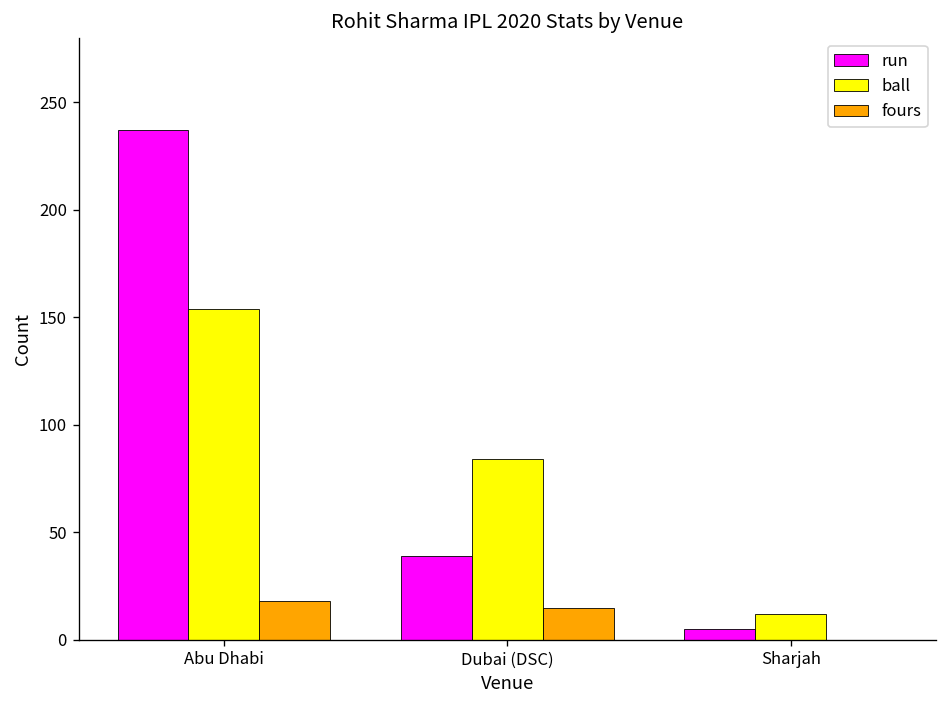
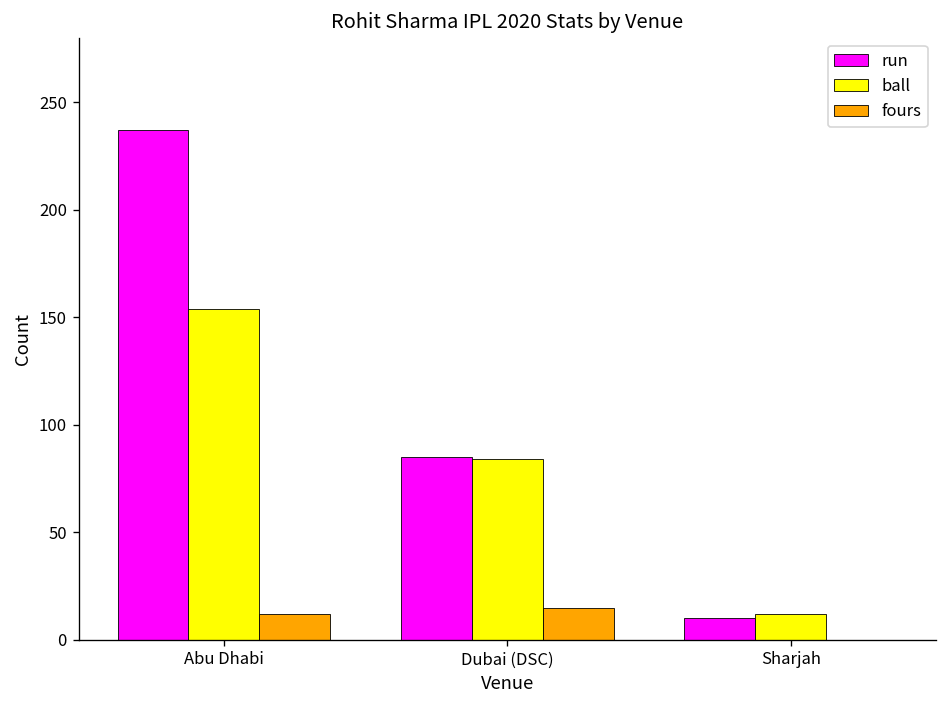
  {
    "run": {
      "Abu Dhabi": 237,
-     "Dubai (DSC)": 39,
-     "Sharjah": 5
+     "Dubai (DSC)": 85,
+     "Sharjah": 10
    },
    "ball": {
      "Abu Dhabi": 154,
      "Dubai (DSC)": 84,
      "Sharjah": 12
    },
    "fours": {
-     "Abu Dhabi": 18,
+     "Abu Dhabi": 12,
      "Dubai (DSC)": 15,
      "Sharjah": 0
    }
  }
